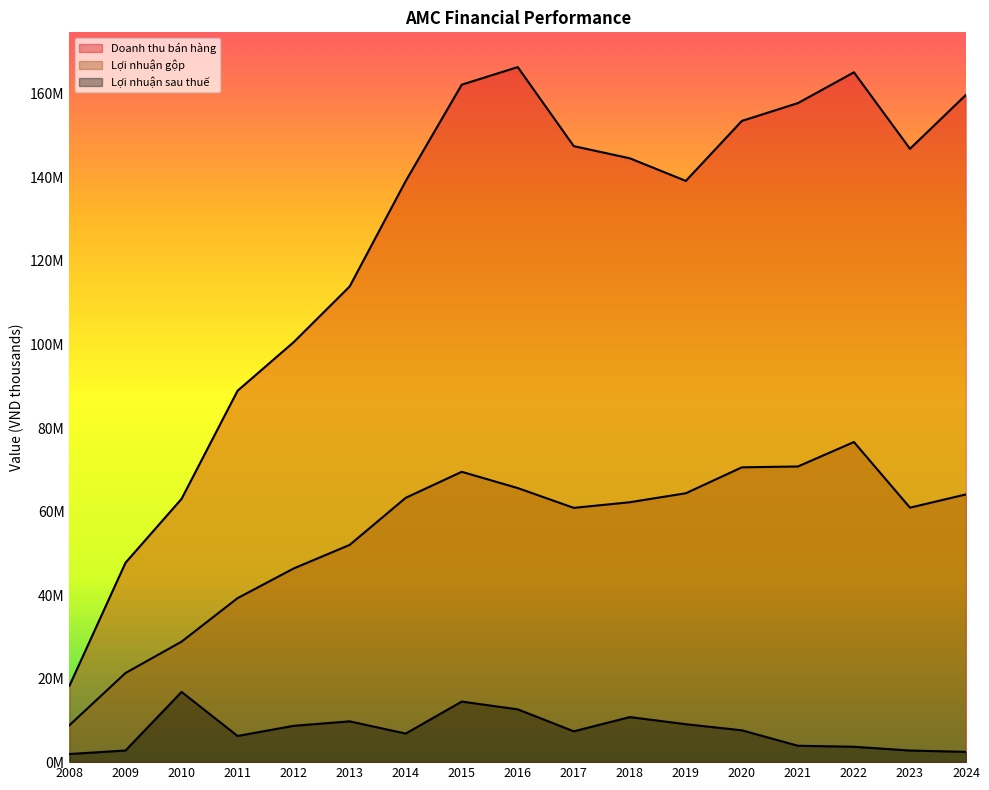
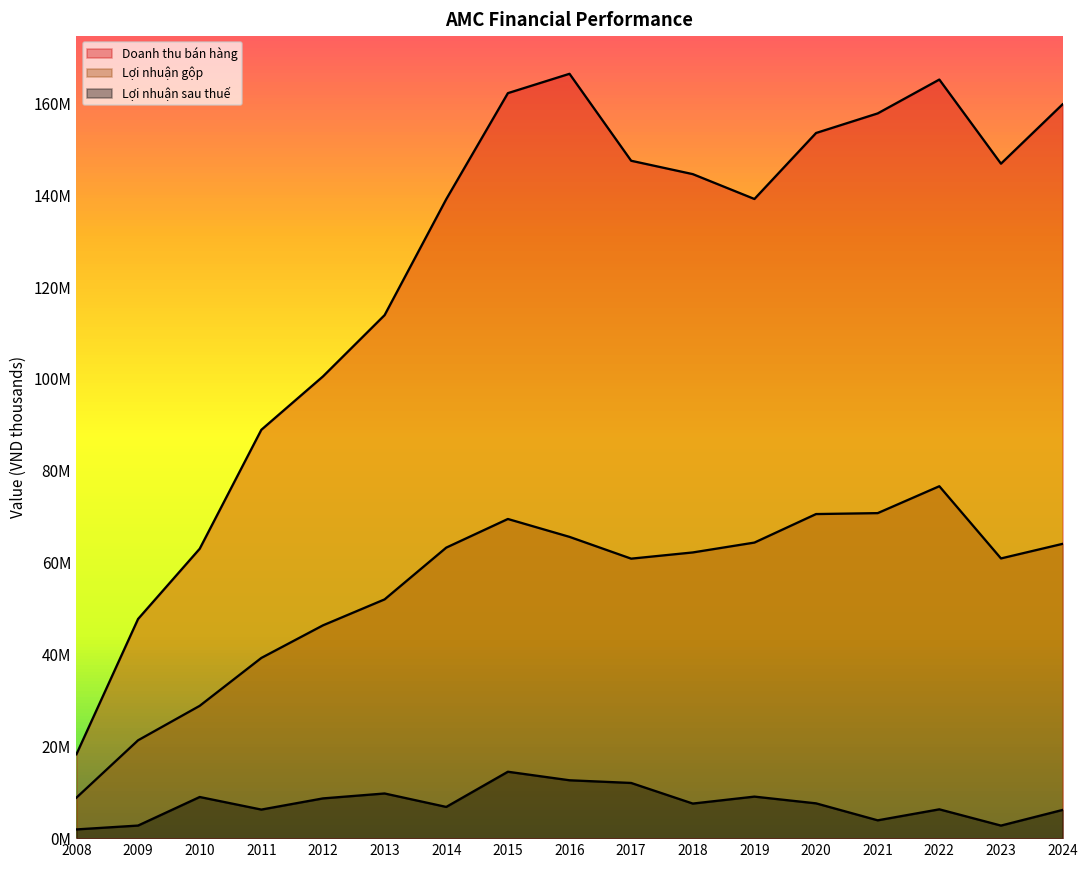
  {
    "Lợi nhuận sau thuế": {
      "2008": 2000000,
      "2009": 3000000,
-     "2010": 17000000,
+     "2010": 9000000,
      "2011": 6000000,
      "2012": 9000000,
      "2013": 10000000,
      "2014": 7000000,
      "2015": 15000000,
      "2016": 13000000,
-     "2017": 7000000,
-     "2018": 11000000,
+     "2017": 12000000,
+     "2018": 8000000,
      "2019": 9000000,
      "2020": 8000000,
      "2021": 4000000,
-     "2022": 4000000,
+     "2022": 6000000,
      "2023": 3000000,
-     "2024": 2000000
+     "2024": 6000000
    }
  }
